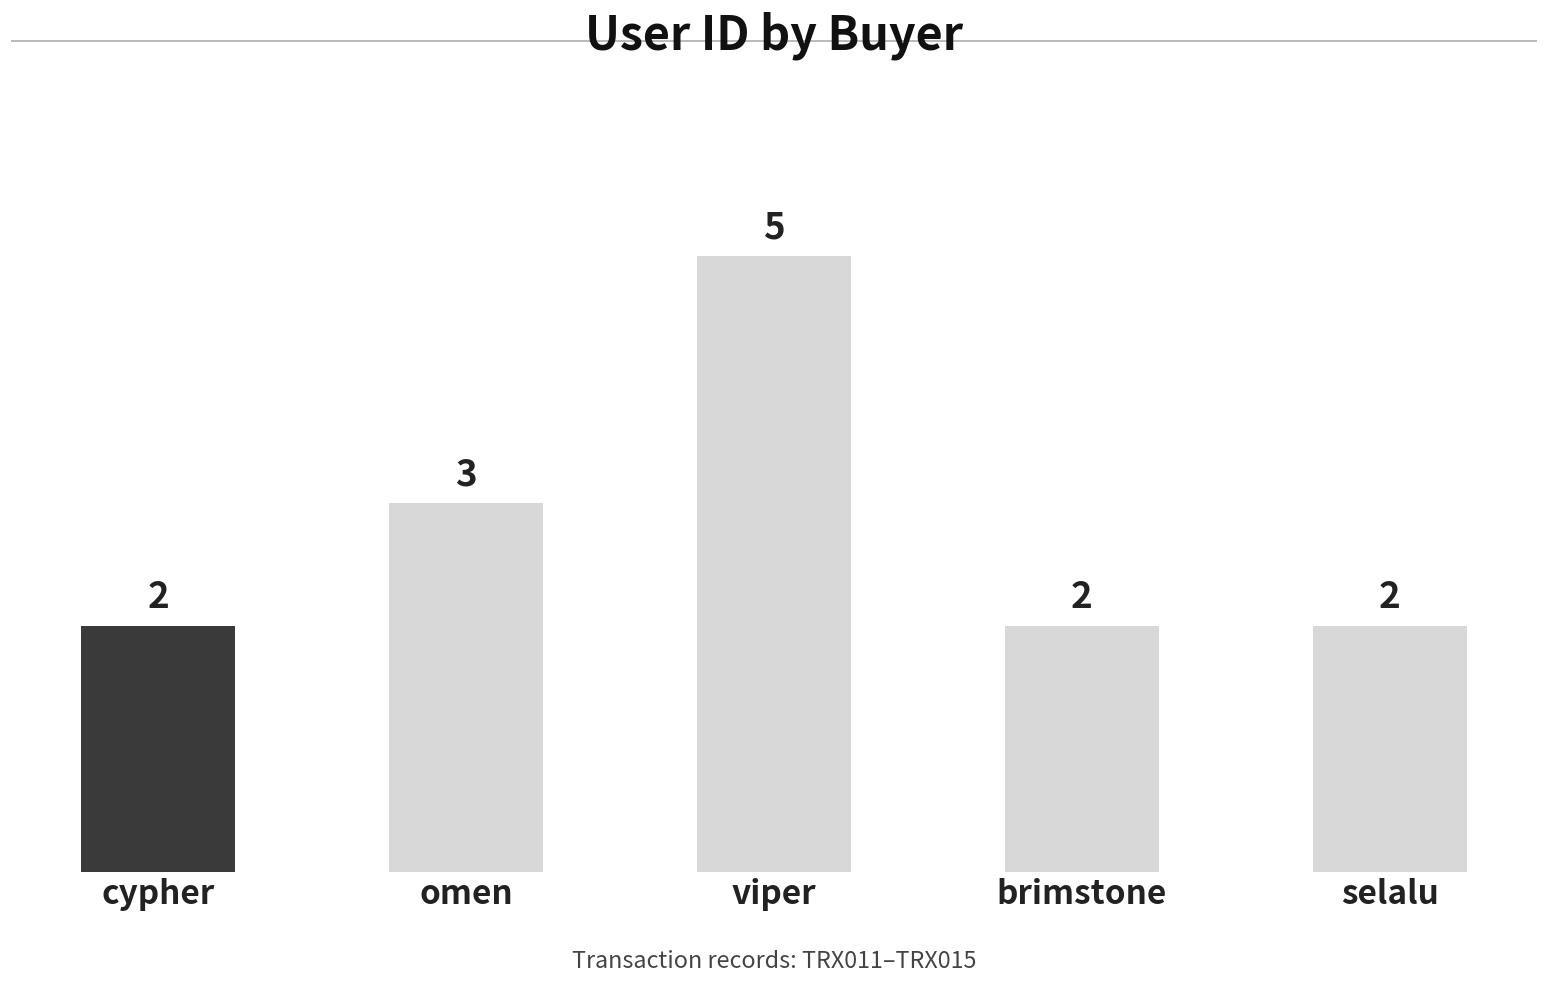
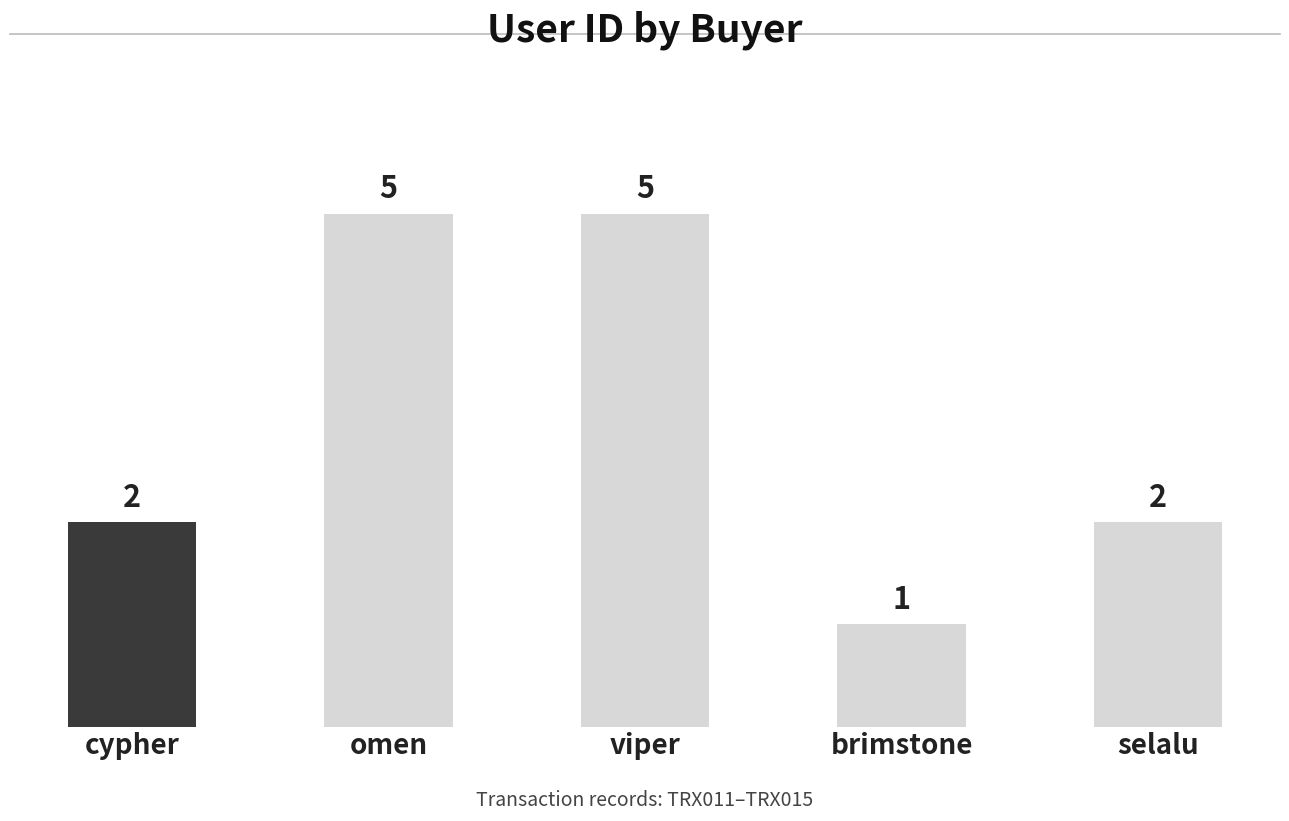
  {
    "cypher": 2,
-   "omen": 3,
+   "omen": 5,
    "viper": 5,
-   "brimstone": 2,
+   "brimstone": 1,
    "selalu": 2
  }
